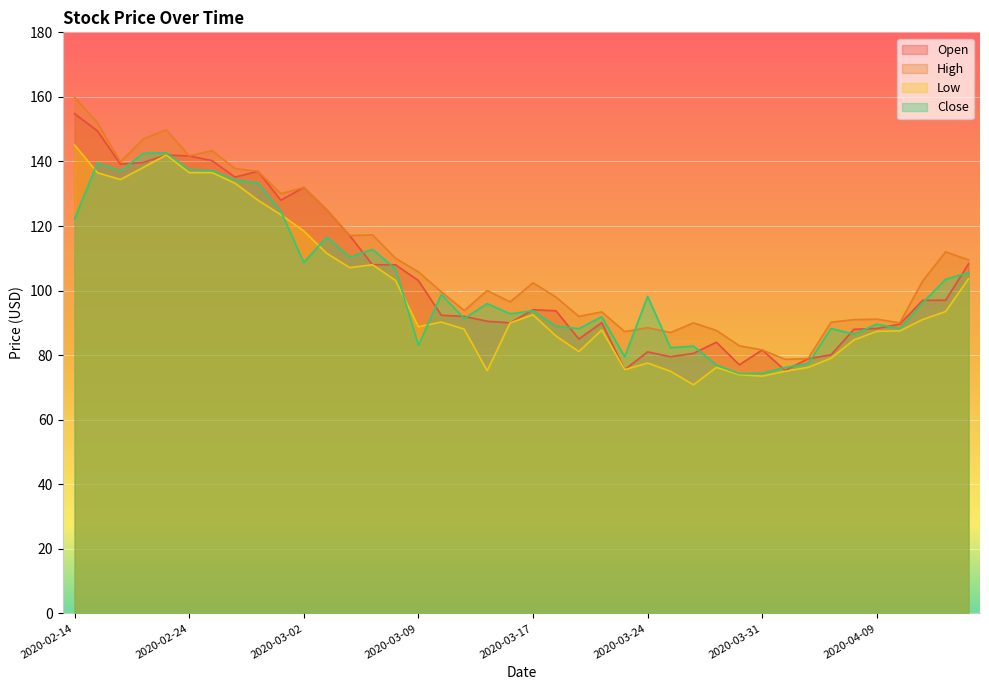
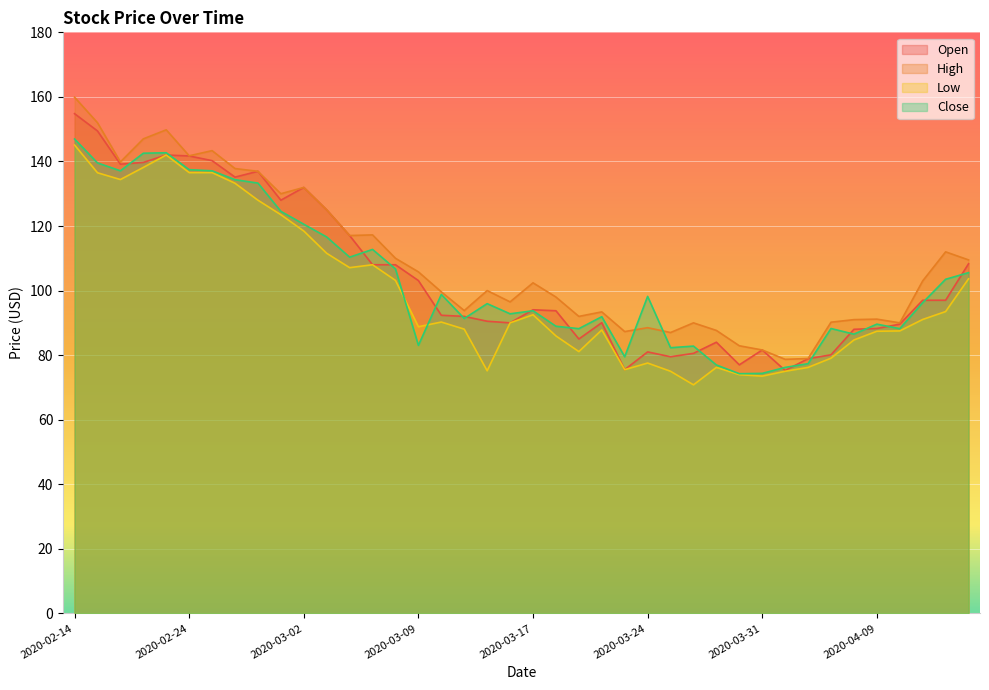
  {
    "Close": {
-     "2020-02-14": 122,
+     "2020-02-14": 147,
      "2020-02-24": 137,
-     "2020-03-02": 109,
+     "2020-03-02": 121,
      "2020-03-09": 83,
      "2020-03-24": 98,
      "2020-03-31": 74,
      "2020-04-09": 90
    }
  }
